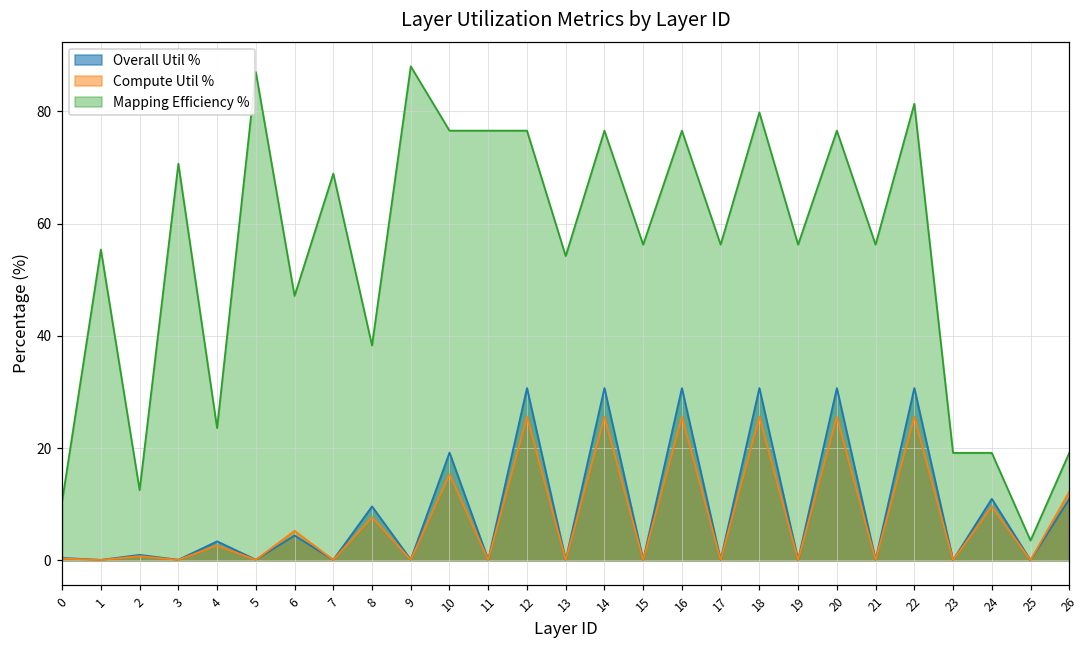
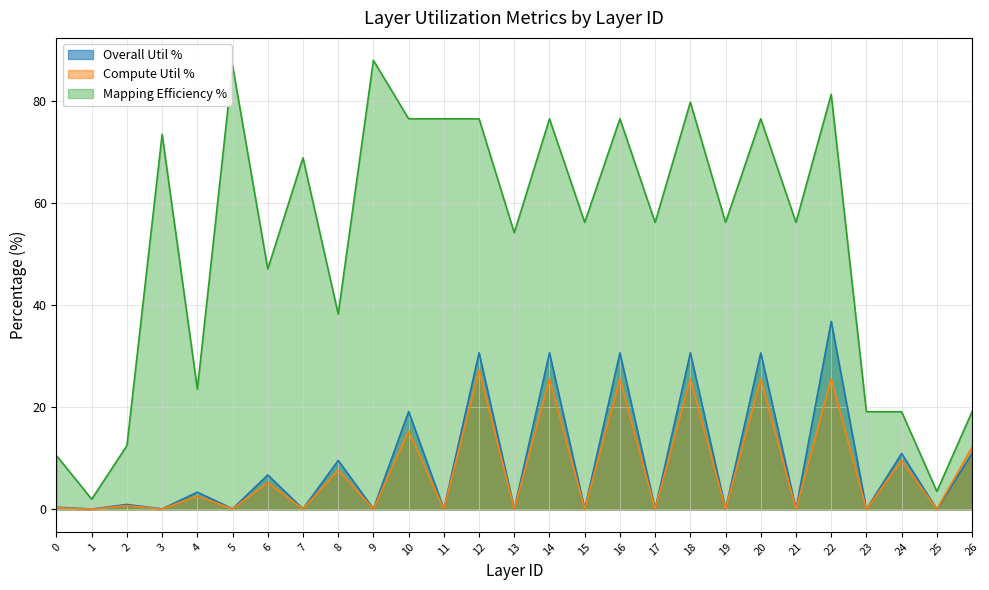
  {
    "Overall Util %": {
      "4": 3,
-     "6": 4,
+     "6": 7,
      "8": 10,
      "10": 19,
      "12": 31,
      "14": 31,
      "16": 31,
      "18": 31,
      "20": 31,
-     "22": 31,
+     "22": 37,
      "24": 11,
      "26": 11
    },
    "Compute Util %": {
      "4": 3,
      "6": 5,
      "8": 8,
      "10": 15,
-     "12": 26,
+     "12": 27,
      "14": 26,
      "16": 26,
      "18": 26,
      "20": 26,
      "22": 26,
      "24": 10,
      "26": 12
    },
    "Mapping Efficiency %": {
      "0": 11,
-     "1": 55,
+     "1": 2,
      "2": 13,
-     "3": 71,
+     "3": 74,
      "4": 24,
      "5": 87,
      "6": 47,
      "7": 69,
      "8": 38,
      "9": 88,
      "10": 77,
      "11": 77,
      "12": 77,
      "13": 54,
      "14": 77,
      "15": 56,
      "16": 77,
      "17": 56,
      "18": 80,
      "19": 56,
      "20": 77,
      "21": 56,
      "22": 81,
      "23": 19,
      "24": 19,
      "25": 4,
      "26": 19
    }
  }
